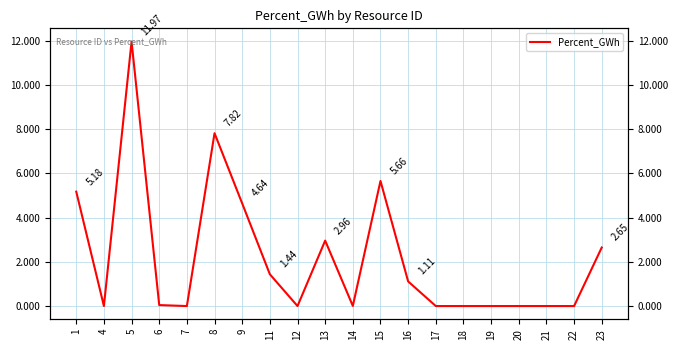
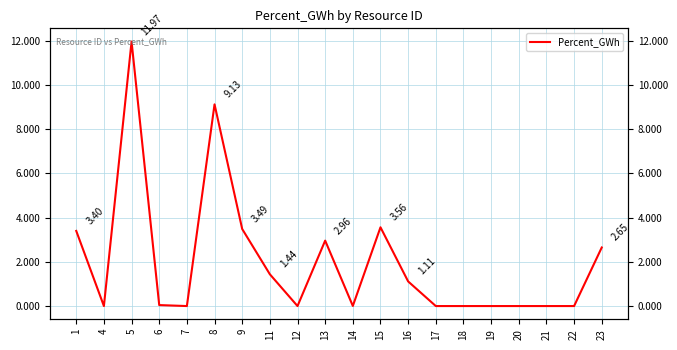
  {
-   "1": 5.18,
+   "1": 3.40,
    "5": 11.97,
-   "8": 7.82,
-   "9": 4.64,
+   "8": 9.13,
+   "9": 3.49,
    "11": 1.44,
    "13": 2.96,
-   "15": 5.66,
+   "15": 3.56,
    "16": 1.11,
    "23": 2.65
  }
